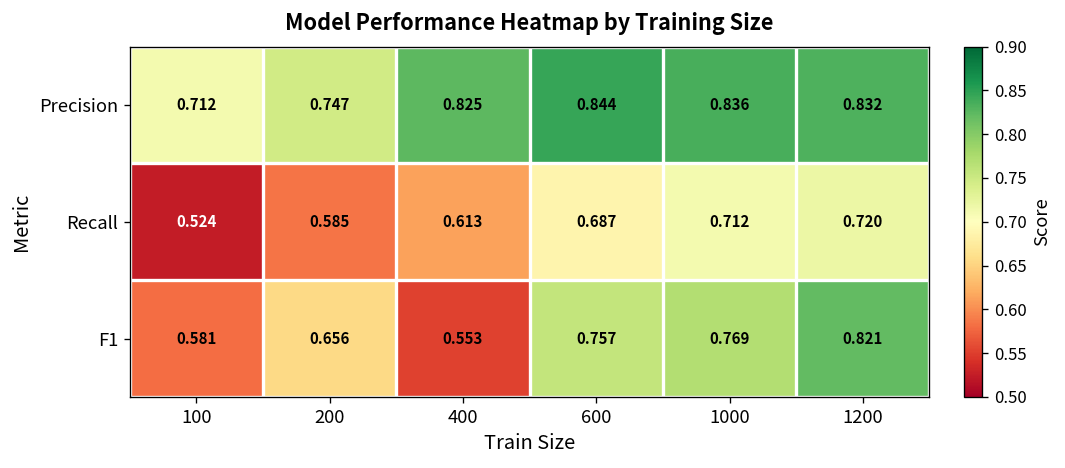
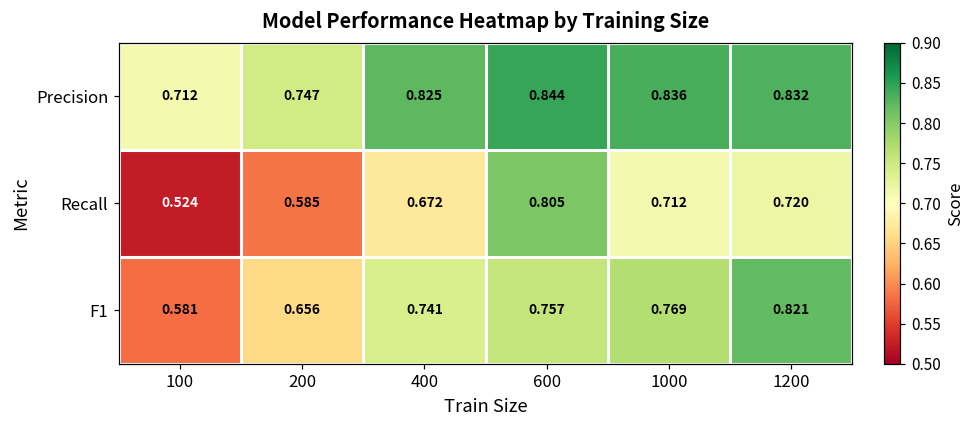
  {
    "Precision": {
      "100": 0.712,
      "200": 0.747,
      "400": 0.825,
      "600": 0.844,
      "1000": 0.836,
      "1200": 0.832
    },
    "Recall": {
      "100": 0.524,
      "200": 0.585,
-     "400": 0.613,
-     "600": 0.687,
+     "400": 0.672,
+     "600": 0.805,
      "1000": 0.712,
      "1200": 0.720
    },
    "F1": {
      "100": 0.581,
      "200": 0.656,
-     "400": 0.553,
+     "400": 0.741,
      "600": 0.757,
      "1000": 0.769,
      "1200": 0.821
    }
  }
